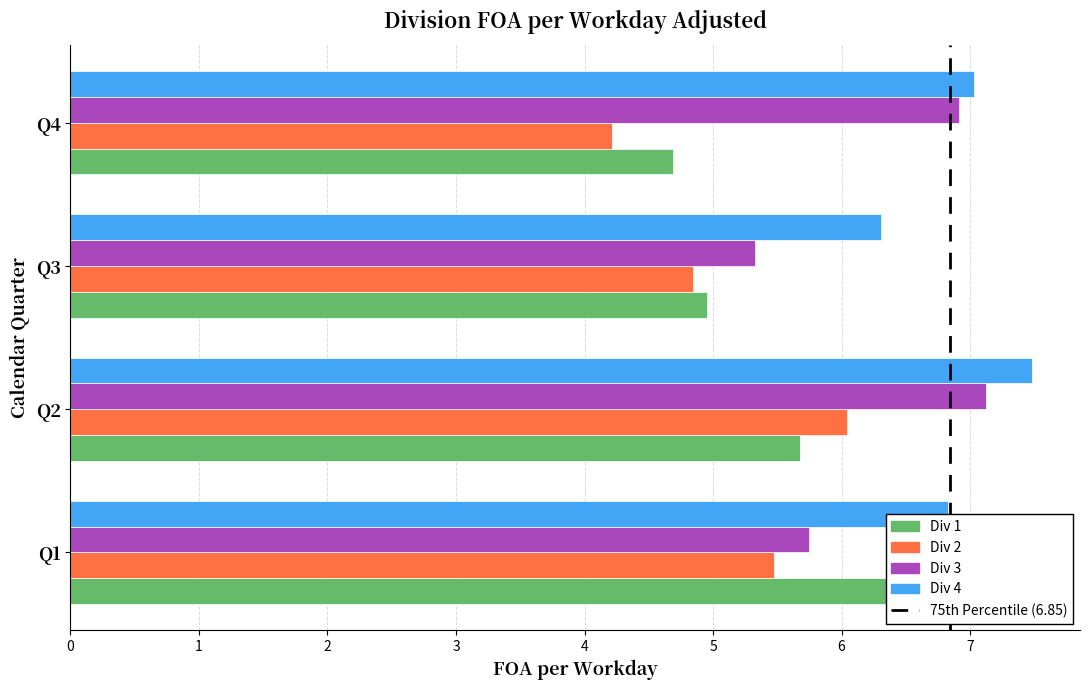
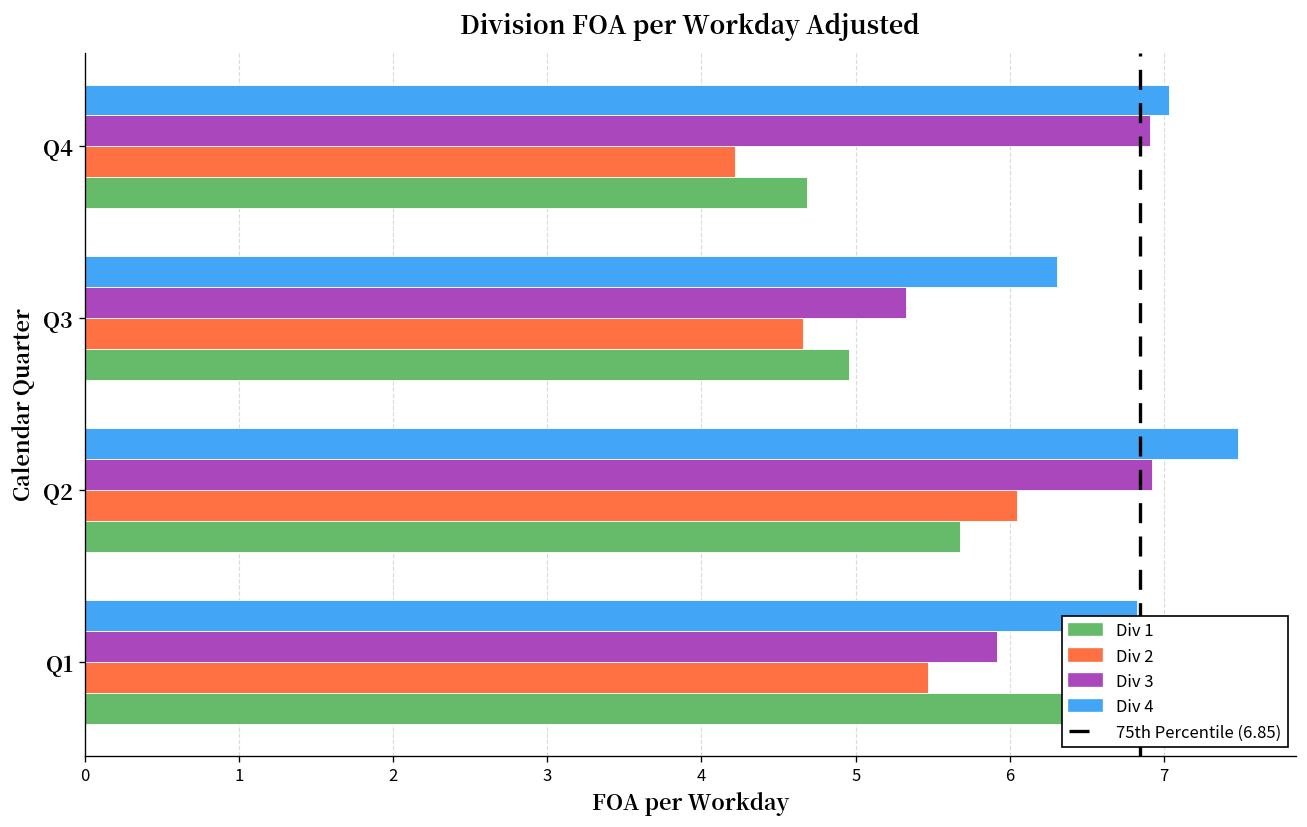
  {
    "Div 1": {
      "Q4": 4.69,
      "Q3": 4.96,
      "Q2": 5.67
    },
    "Div 2": {
      "Q4": 4.22,
-     "Q3": 4.84,
+     "Q3": 4.66,
      "Q2": 6.04,
      "Q1": 5.47
    },
    "Div 3": {
      "Q4": 6.91,
      "Q3": 5.32,
-     "Q2": 7.12,
-     "Q1": 5.75
+     "Q2": 6.92,
+     "Q1": 5.92
    },
    "Div 4": {
      "Q4": 7.03,
      "Q3": 6.31,
      "Q2": 7.48,
      "Q1": 6.83
    }
  }
